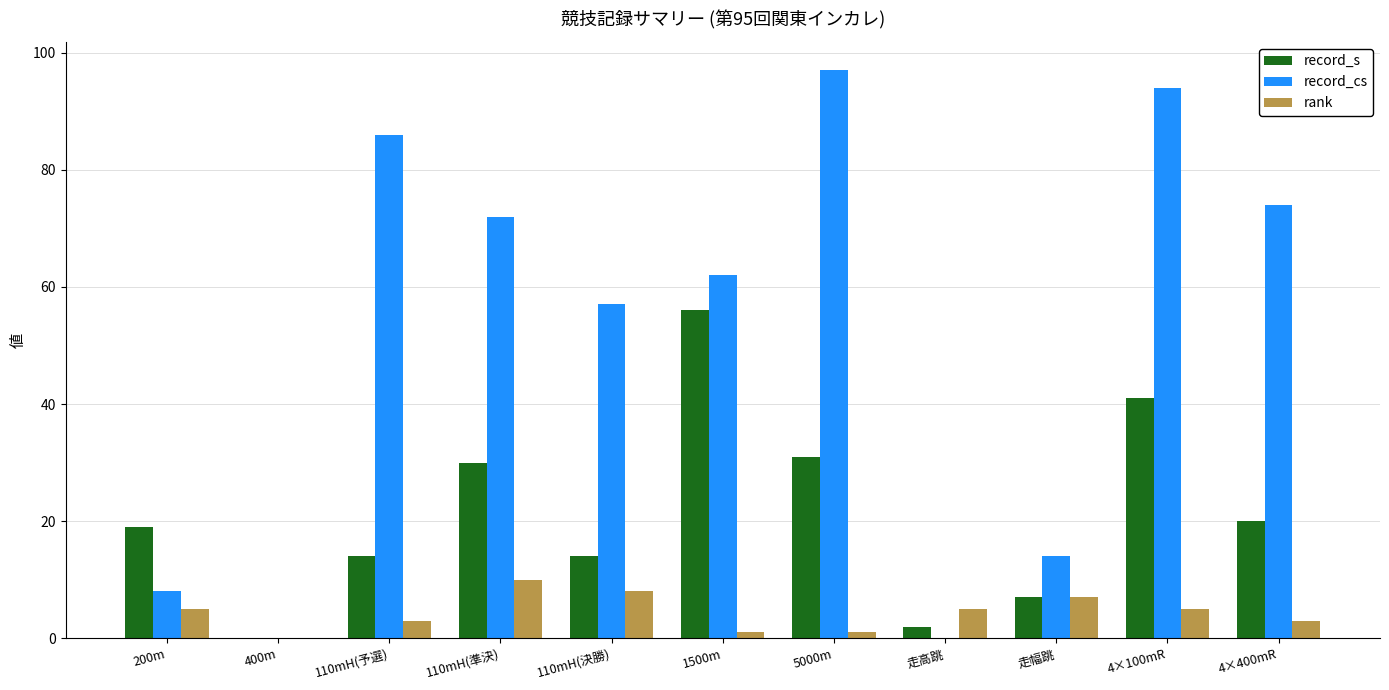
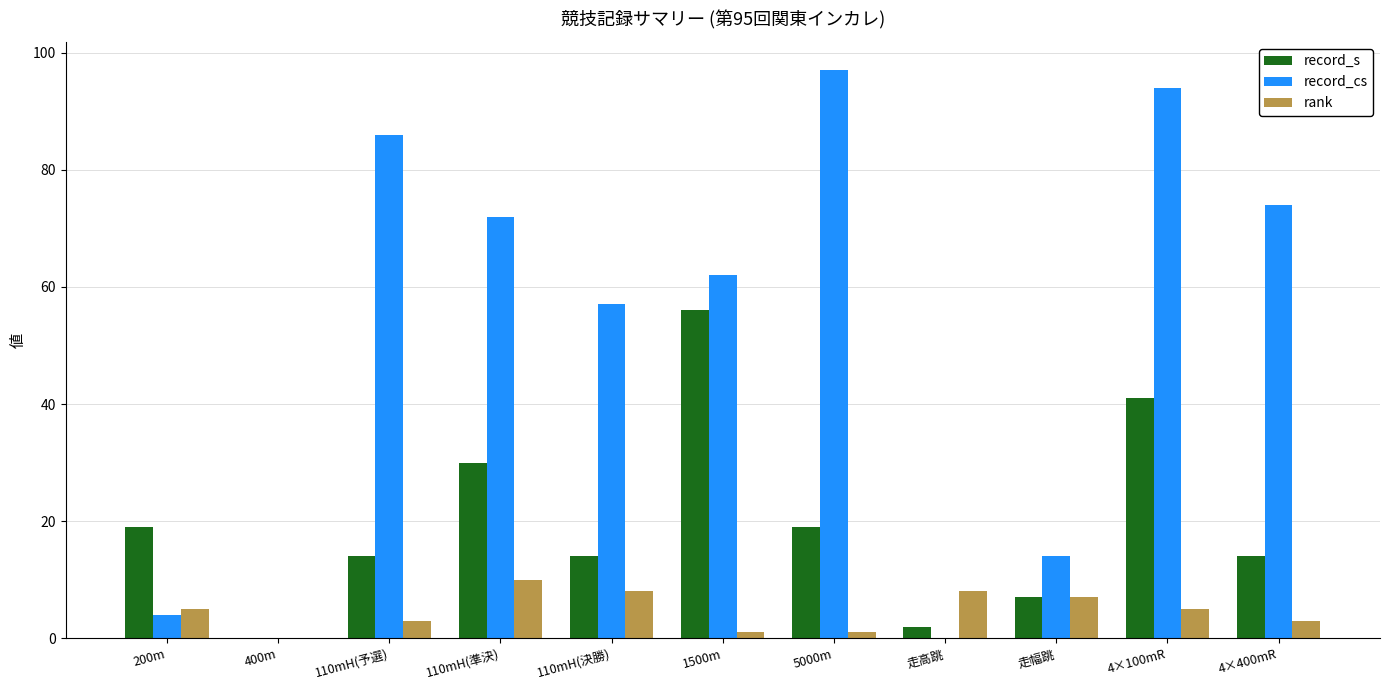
  {
    "record_s": {
      "200m": 19,
      "400m": 0,
      "110mH(予選)": 14,
      "110mH(準決)": 30,
      "110mH(決勝)": 14,
      "1500m": 56,
-     "5000m": 31,
+     "5000m": 19,
      "走高跳": 2,
      "走幅跳": 7,
      "4×100mR": 41,
-     "4×400mR": 20
+     "4×400mR": 14
    },
    "record_cs": {
-     "200m": 8,
+     "200m": 4,
      "400m": 0,
      "110mH(予選)": 86,
      "110mH(準決)": 72,
      "110mH(決勝)": 57,
      "1500m": 62,
      "5000m": 97,
      "走高跳": 0,
      "走幅跳": 14,
      "4×100mR": 94,
      "4×400mR": 74
    },
    "rank": {
      "200m": 5,
      "400m": 0,
      "110mH(予選)": 3,
      "110mH(準決)": 10,
      "110mH(決勝)": 8,
      "1500m": 1,
      "5000m": 1,
-     "走高跳": 5,
+     "走高跳": 8,
      "走幅跳": 7,
      "4×100mR": 5,
      "4×400mR": 3
    }
  }
